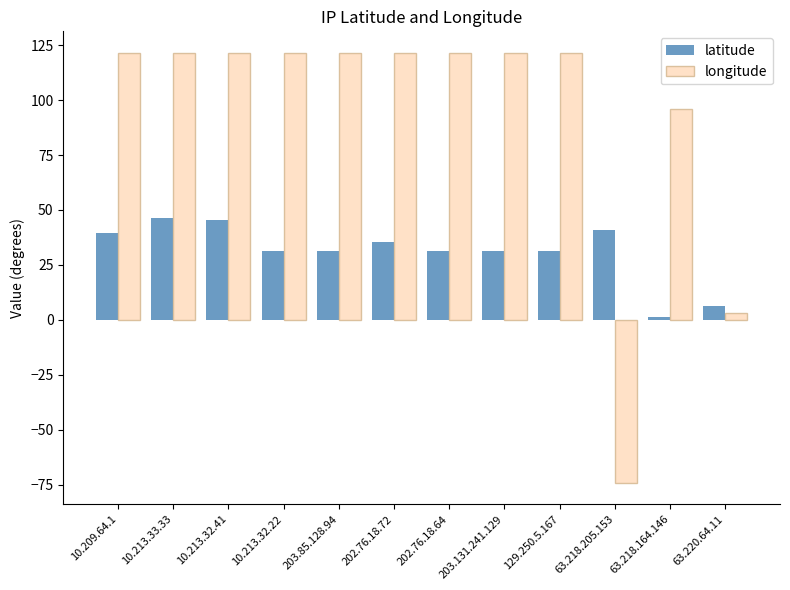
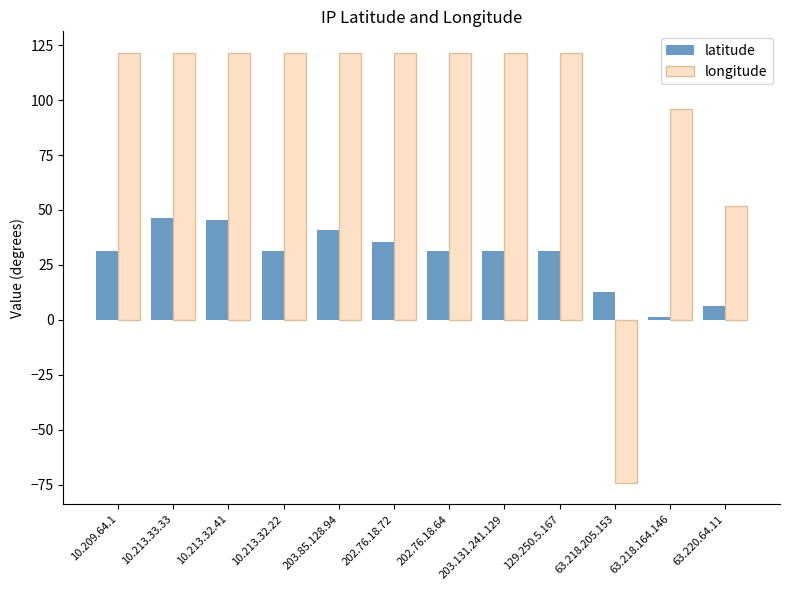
  {
    "latitude": {
-     "10.209.64.1": 40,
+     "10.209.64.1": 31,
      "10.213.33.33": 46,
      "10.213.32.41": 46,
      "10.213.32.22": 31,
-     "203.85.128.94": 31,
+     "203.85.128.94": 41,
      "202.76.18.72": 36,
      "202.76.18.64": 31,
      "203.131.241.129": 31,
      "129.250.5.167": 31,
-     "63.218.205.153": 41,
+     "63.218.205.153": 13,
      "63.218.164.146": 1,
      "63.220.64.11": 7
    },
    "longitude": {
      "10.209.64.1": 121,
      "10.213.33.33": 121,
      "10.213.32.41": 121,
      "10.213.32.22": 121,
      "203.85.128.94": 121,
      "202.76.18.72": 121,
      "202.76.18.64": 121,
      "203.131.241.129": 121,
      "129.250.5.167": 121,
      "63.218.205.153": -74,
      "63.218.164.146": 96,
-     "63.220.64.11": 3
+     "63.220.64.11": 52
    }
  }
